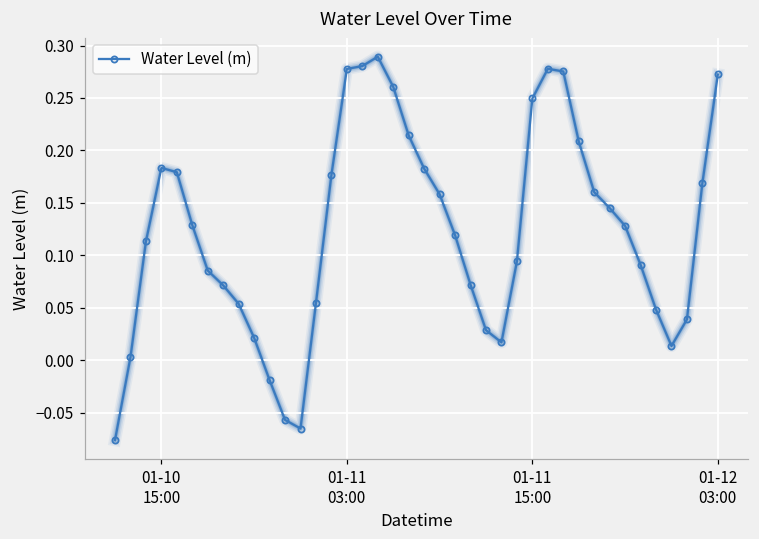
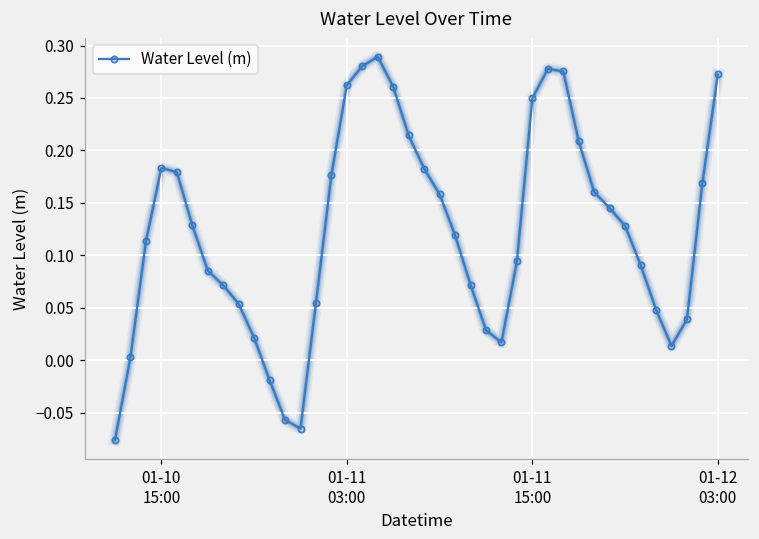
  {
    "01-10 15:00": 0.18,
-   "01-11 03:00": 0.28,
+   "01-11 03:00": 0.26,
    "01-11 15:00": 0.25,
    "01-12 03:00": 0.27
  }
